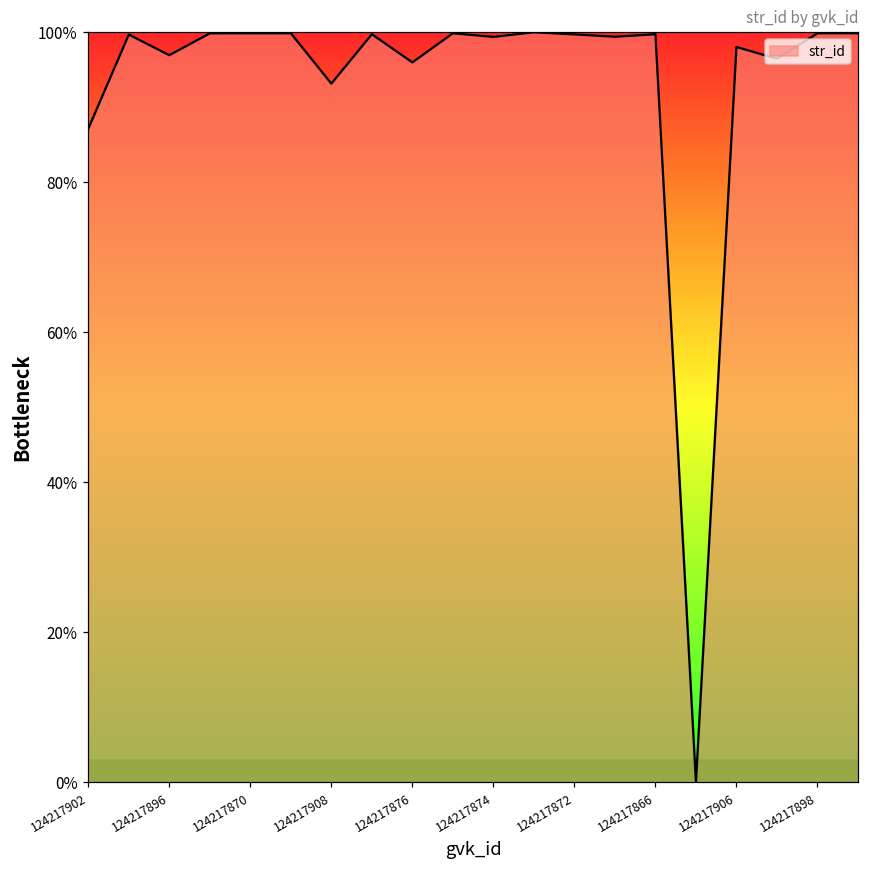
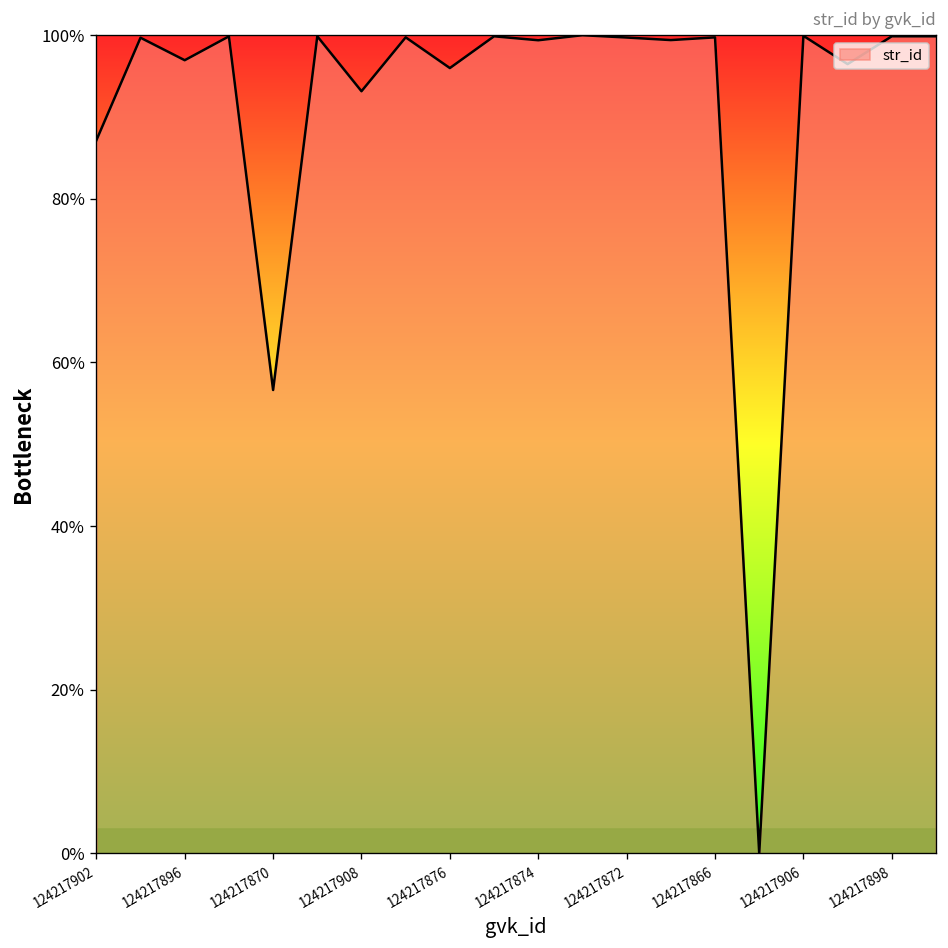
  {
    "str_id": {
      "124217902": "87%",
      "124217896": "97%",
-     "124217870": "100%",
+     "124217870": "57%",
      "124217908": "93%",
      "124217876": "96%",
      "124217874": "99%",
      "124217872": "100%",
      "124217866": "100%",
-     "124217906": "98%",
+     "124217906": "100%",
      "124217898": "100%"
    }
  }
